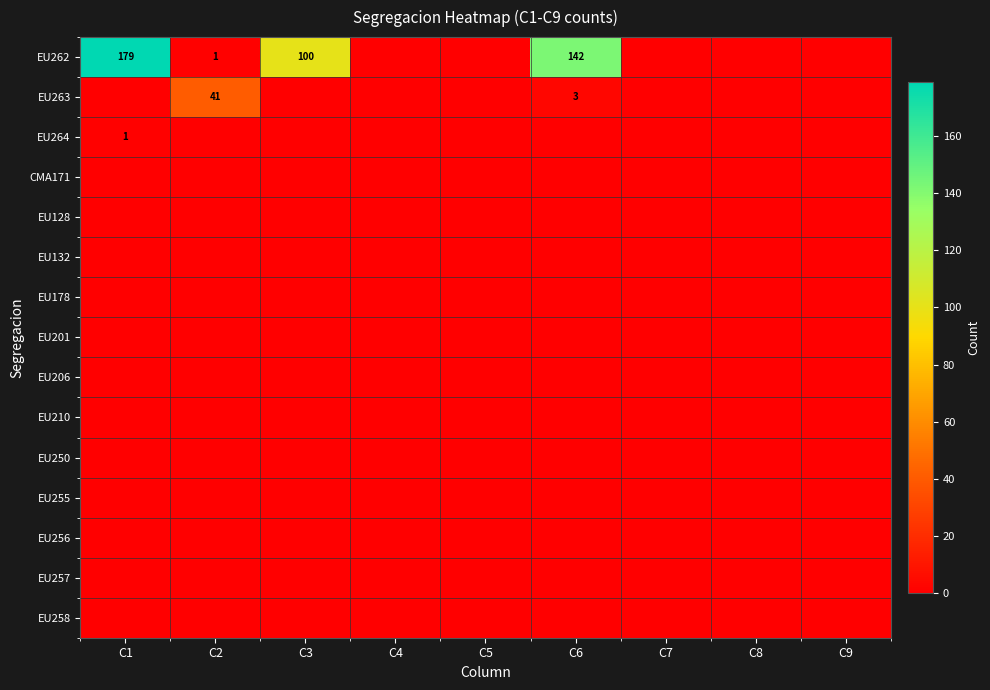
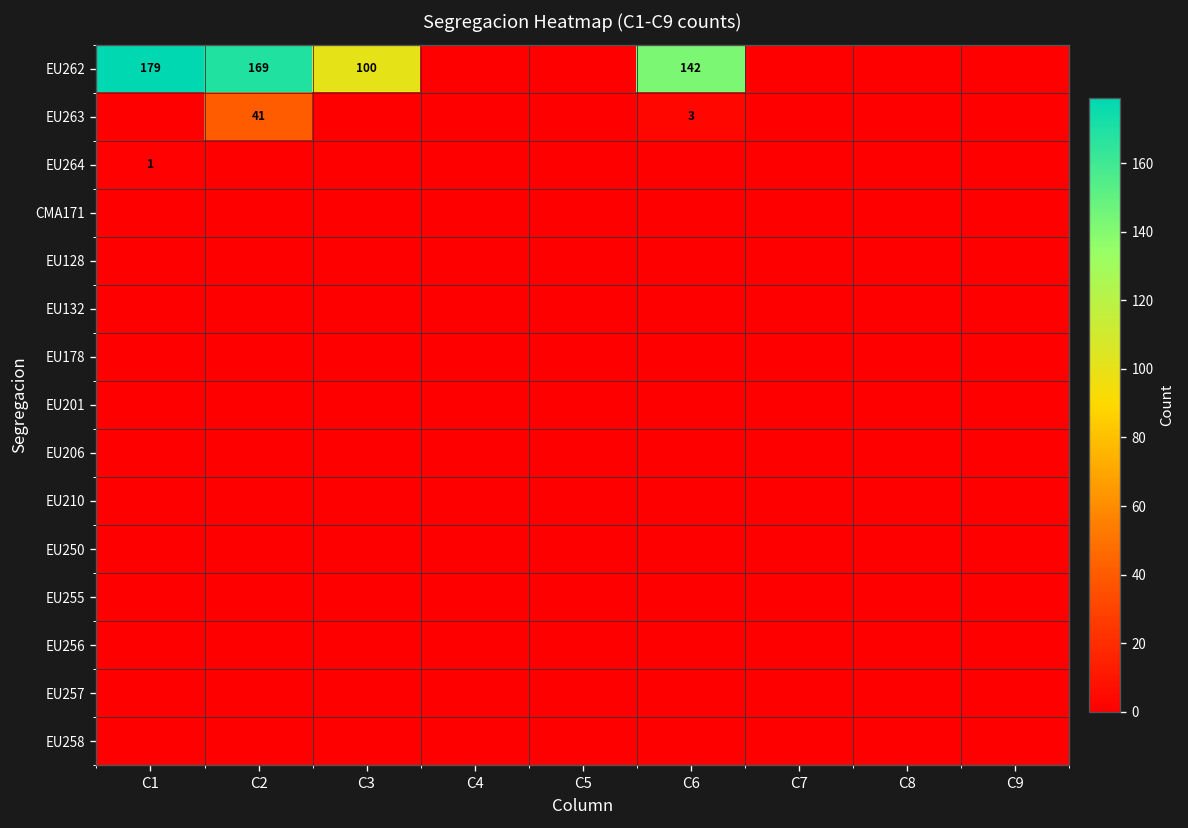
  {
    "EU262": {
      "C1": 179,
-     "C2": 1,
+     "C2": 169,
      "C3": 100,
      "C6": 142
    },
    "EU263": {
      "C2": 41,
      "C6": 3
    },
    "EU264": {
      "C1": 1
    }
  }
